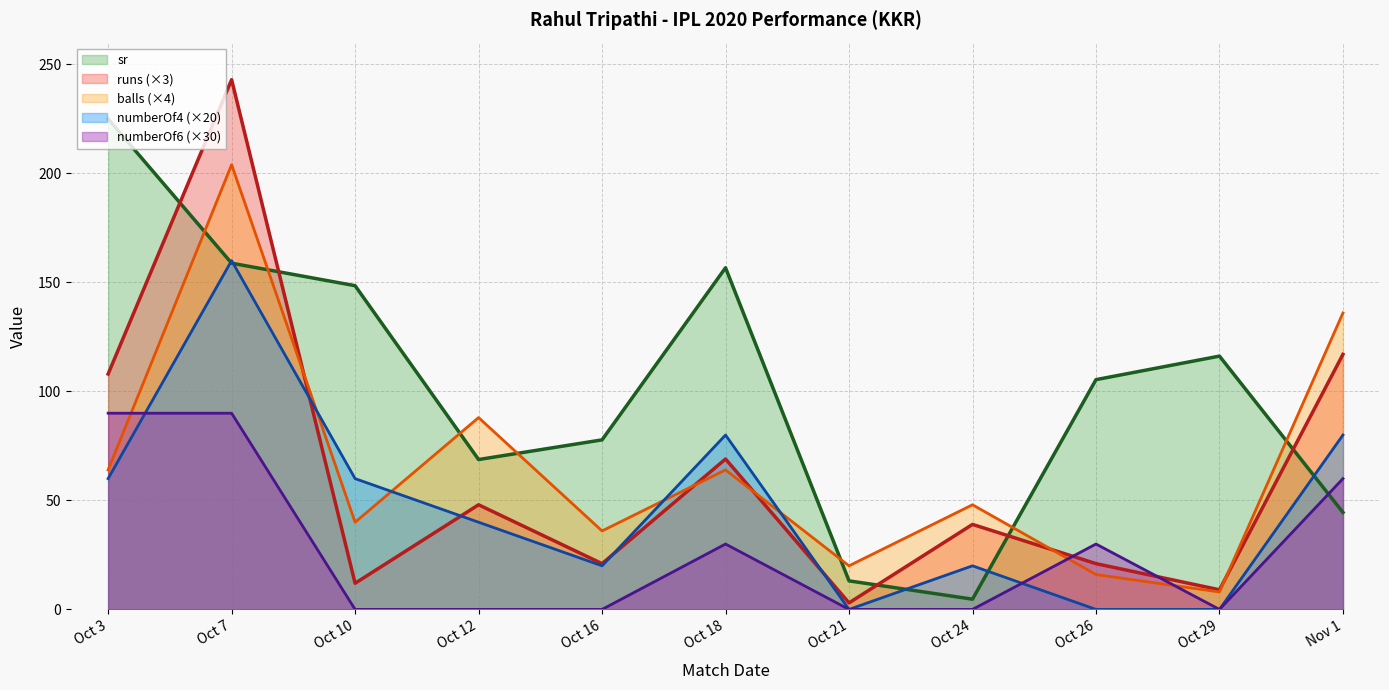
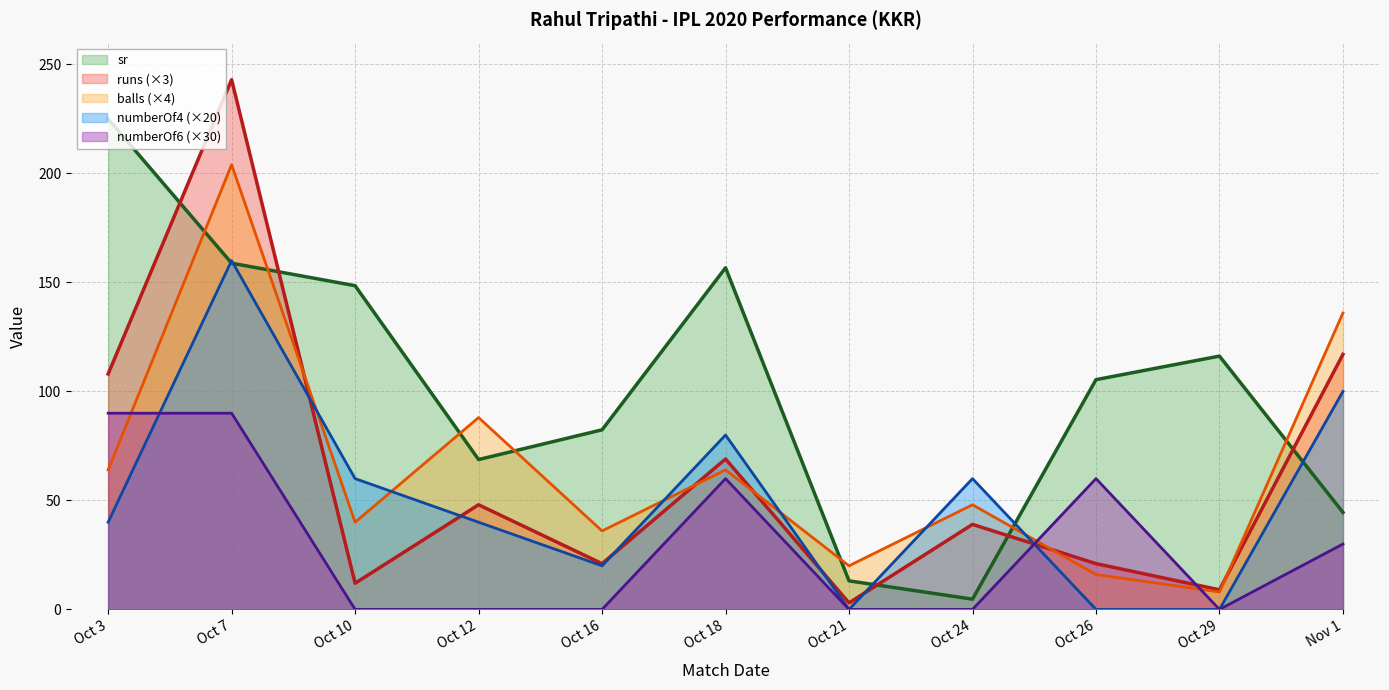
  {
    "sr": {
      "Oct 7": 159,
      "Oct 10": 149,
      "Oct 12": 69,
-     "Oct 16": 78,
+     "Oct 16": 82,
      "Oct 18": 157,
      "Oct 21": 13,
      "Oct 24": 5,
      "Oct 26": 105,
      "Oct 29": 116,
      "Nov 1": 45
    },
    "numberOf4 (×20)": {
-     "Oct 3": 60,
+     "Oct 3": 40,
      "Oct 7": 160,
      "Oct 10": 60,
      "Oct 12": 40,
      "Oct 18": 80,
-     "Oct 24": 20,
+     "Oct 24": 60,
      "Oct 26": 0,
-     "Nov 1": 80
+     "Nov 1": 100
    },
    "numberOf6 (×30)": {
      "Oct 3": 90,
      "Oct 7": 90,
      "Oct 10": 0,
      "Oct 12": 0,
      "Oct 16": 0,
-     "Oct 18": 30,
+     "Oct 18": 60,
      "Oct 24": 0,
-     "Oct 26": 30,
-     "Nov 1": 60
+     "Oct 26": 60,
+     "Nov 1": 30
    }
  }
